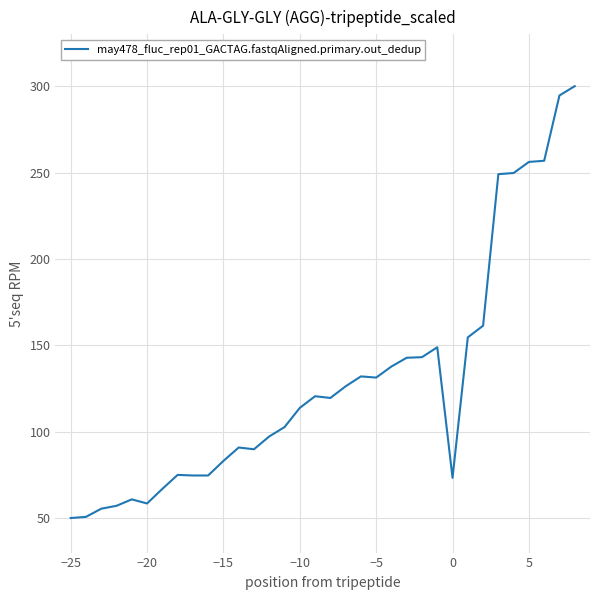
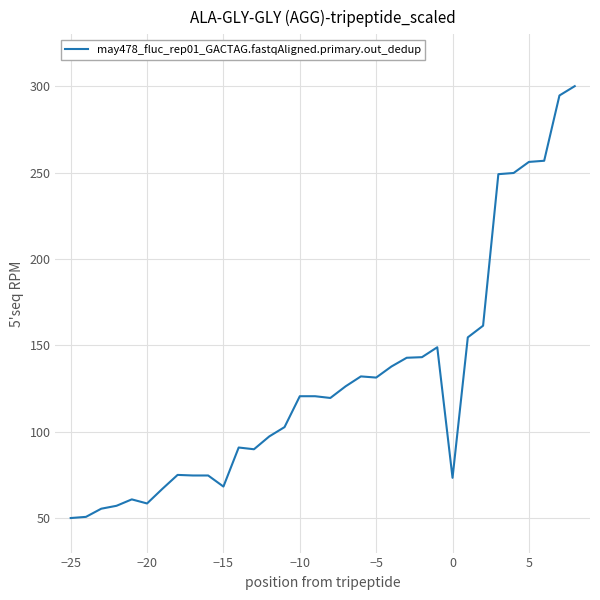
  {
    "−25": 50,
    "−20": 58,
-   "−15": 83,
-   "−10": 114,
+   "−15": 68,
+   "−10": 121,
    "−5": 131,
    "0": 73,
    "5": 256
  }
